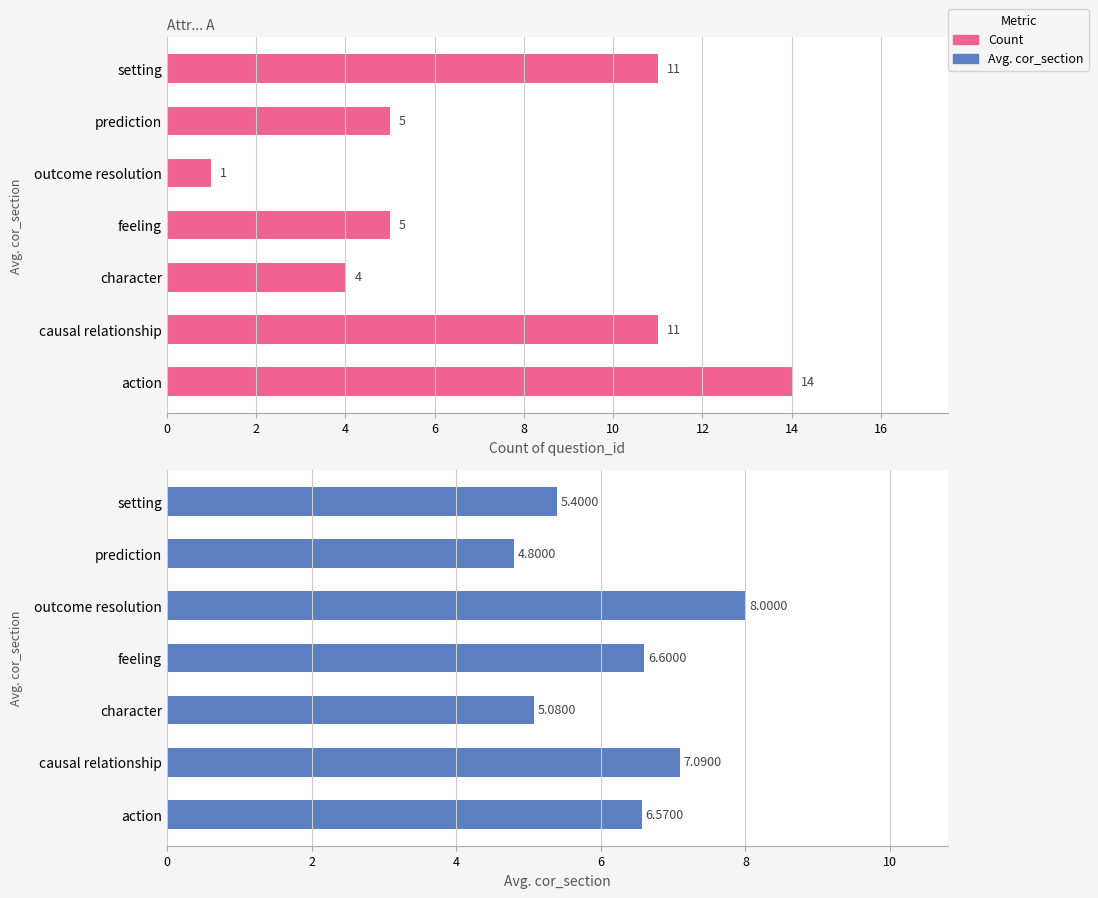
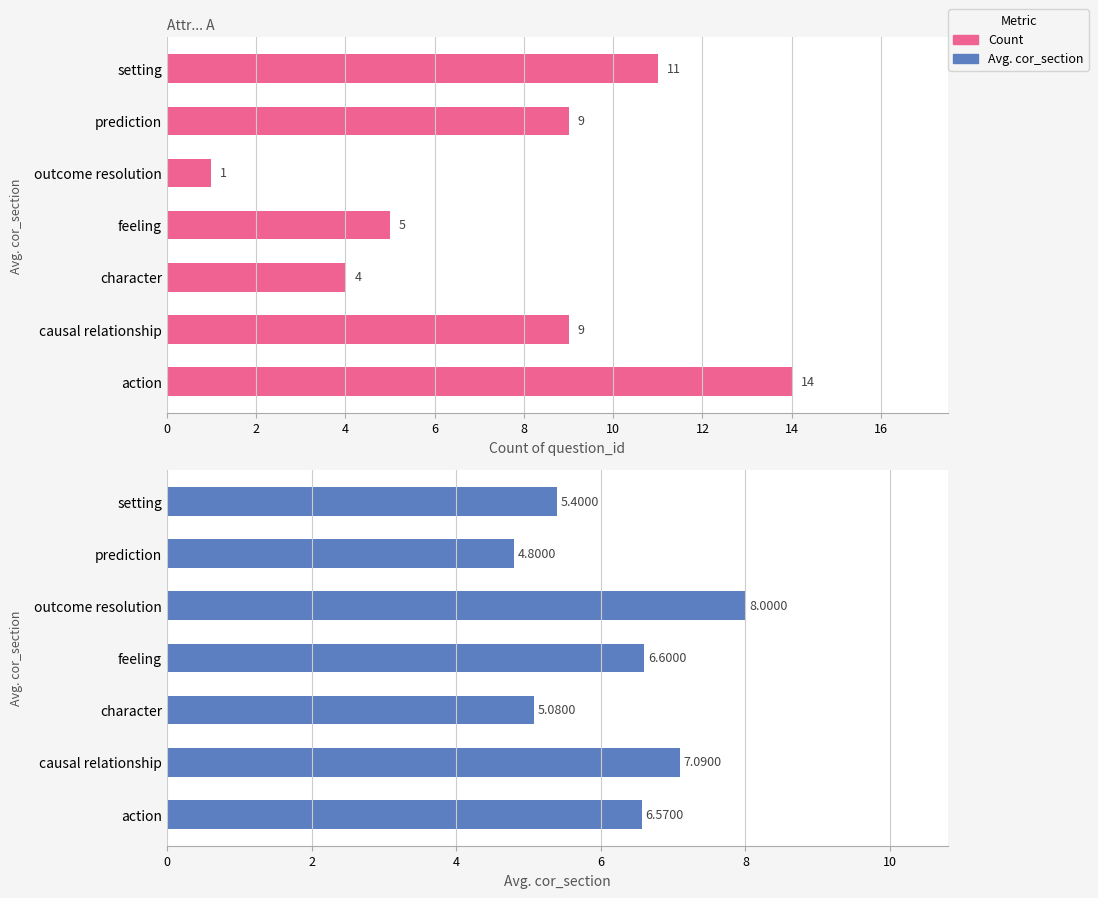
  {
    "Attr... A": {
      "setting": 11,
-     "prediction": 5,
+     "prediction": 9,
      "outcome resolution": 1,
      "feeling": 5,
      "character": 4,
-     "causal relationship": 11,
+     "causal relationship": 9,
      "action": 14
    }
  }
